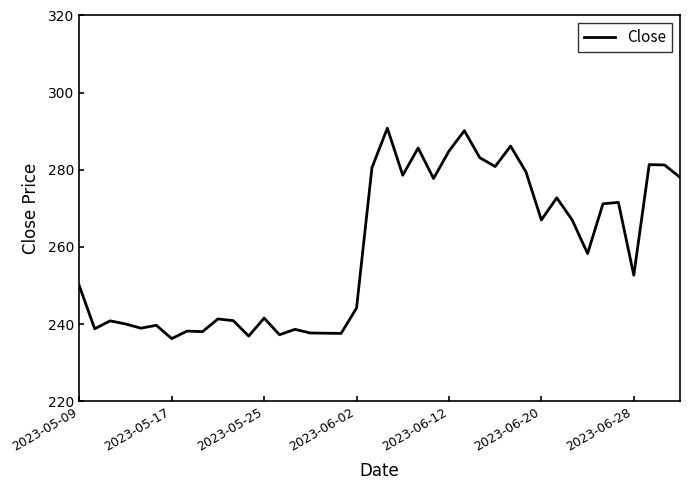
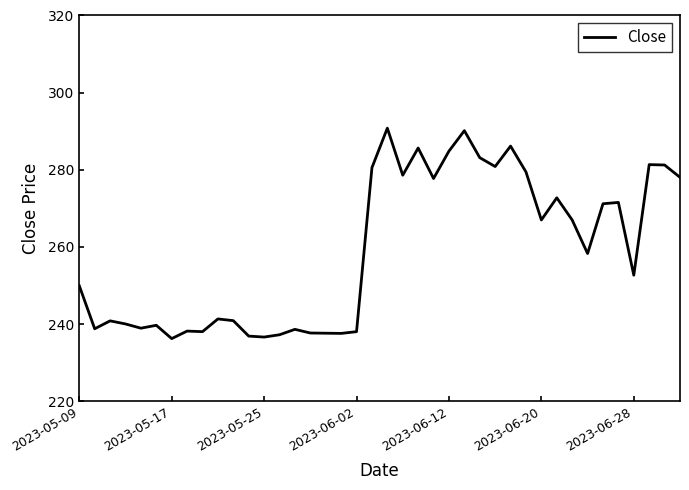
  {
    "2023-05-09": 250,
    "2023-05-17": 236,
-   "2023-05-25": 242,
-   "2023-06-02": 244,
+   "2023-05-25": 237,
+   "2023-06-02": 238,
    "2023-06-12": 285,
    "2023-06-20": 267,
    "2023-06-28": 253
  }
